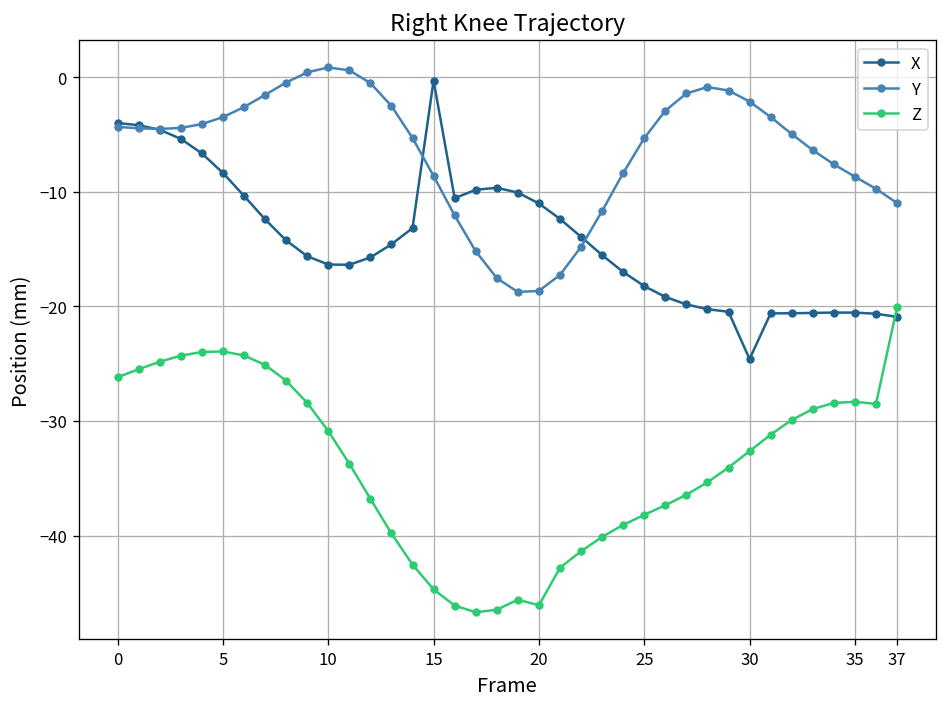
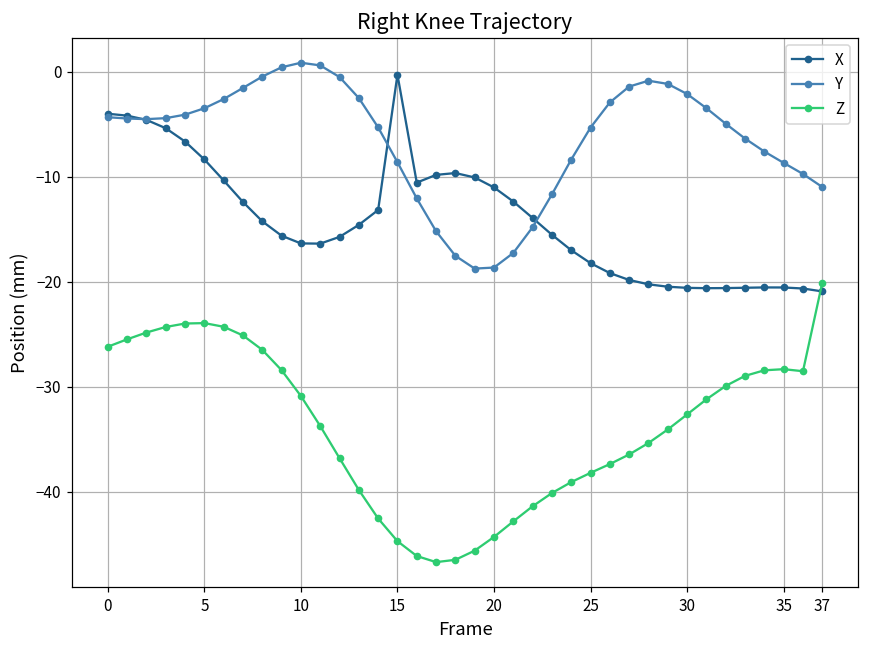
  {
    "X": {
      "0": -4,
      "5": -8,
      "10": -16,
      "15": 0,
      "20": -11,
      "25": -18,
-     "30": -25,
+     "30": -21,
      "35": -21,
      "37": -21
    },
    "Y": {
      "0": -4,
      "5": -3,
      "10": 1,
      "15": -9,
      "20": -19,
      "25": -5,
      "30": -2,
      "35": -9,
      "37": -11
    },
    "Z": {
      "0": -26,
      "5": -24,
      "10": -31,
      "15": -45,
-     "20": -46,
+     "20": -44,
      "25": -38,
      "30": -33,
      "35": -28,
      "37": -20
    }
  }
